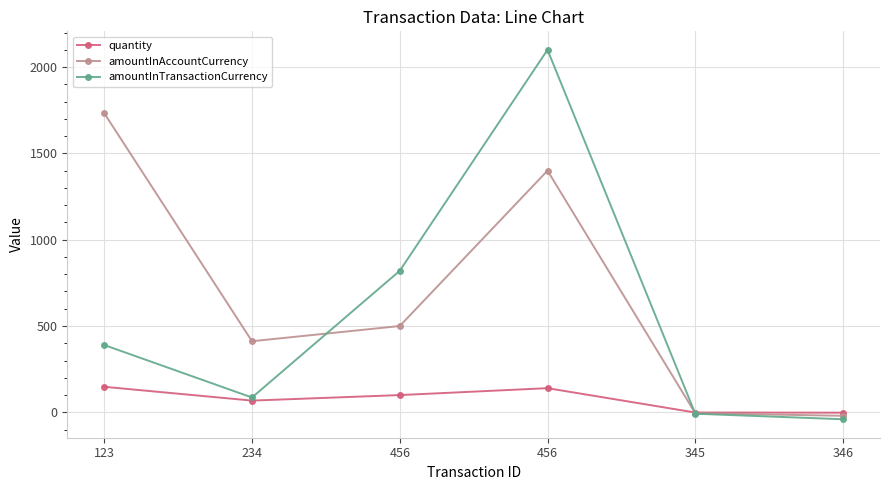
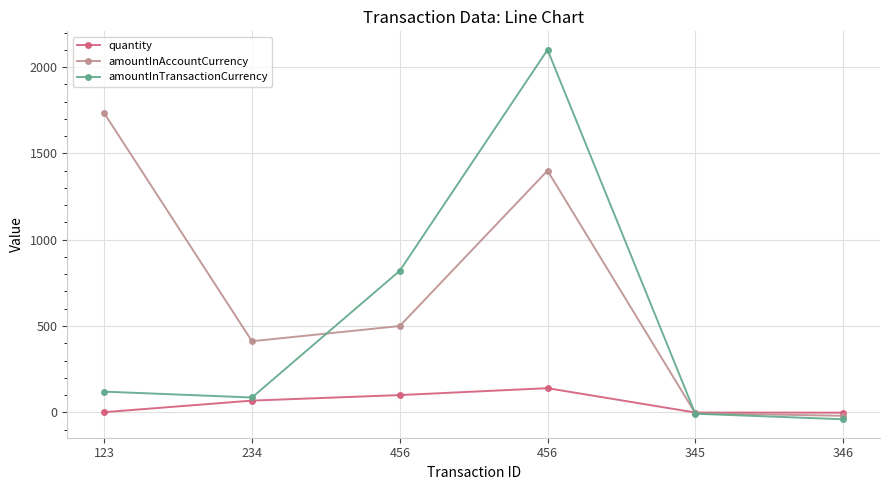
  {
    "quantity": {
-     "123": 150,
+     "123": 0,
      "234": 70,
      "346": 0
    },
    "amountInAccountCurrency": {
      "123": 1730,
      "234": 410,
      "346": -20
    },
    "amountInTransactionCurrency": {
-     "123": 390,
+     "123": 120,
      "234": 90,
      "346": -40
    }
  }
